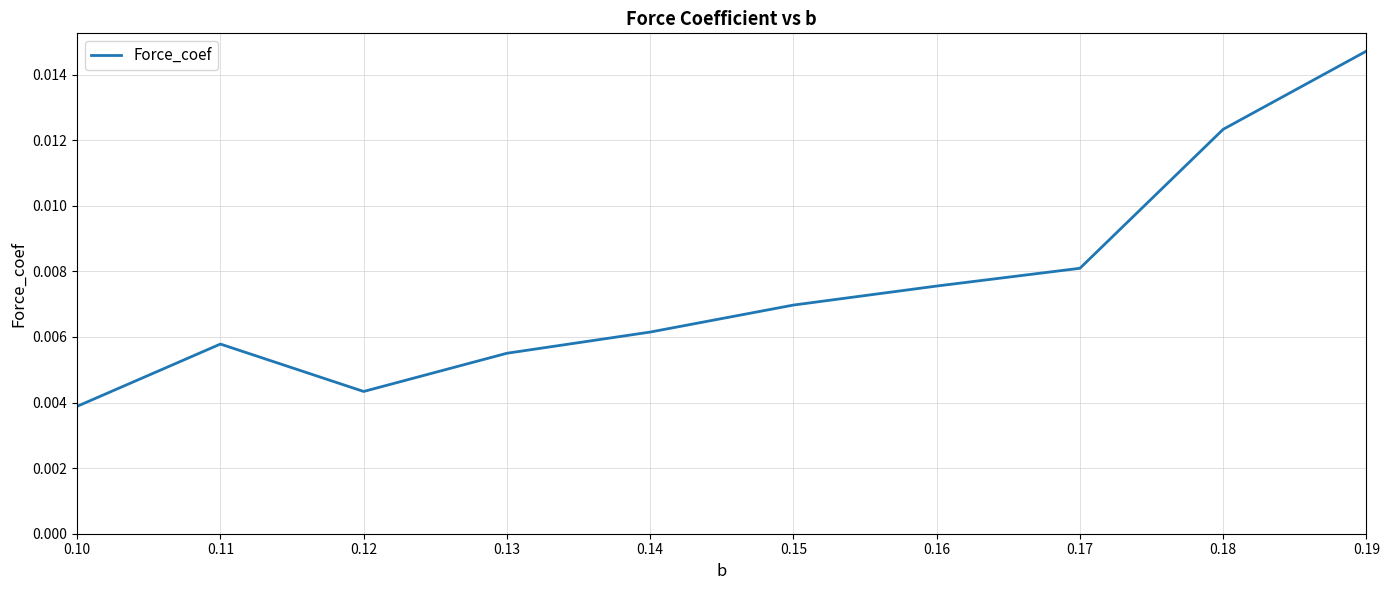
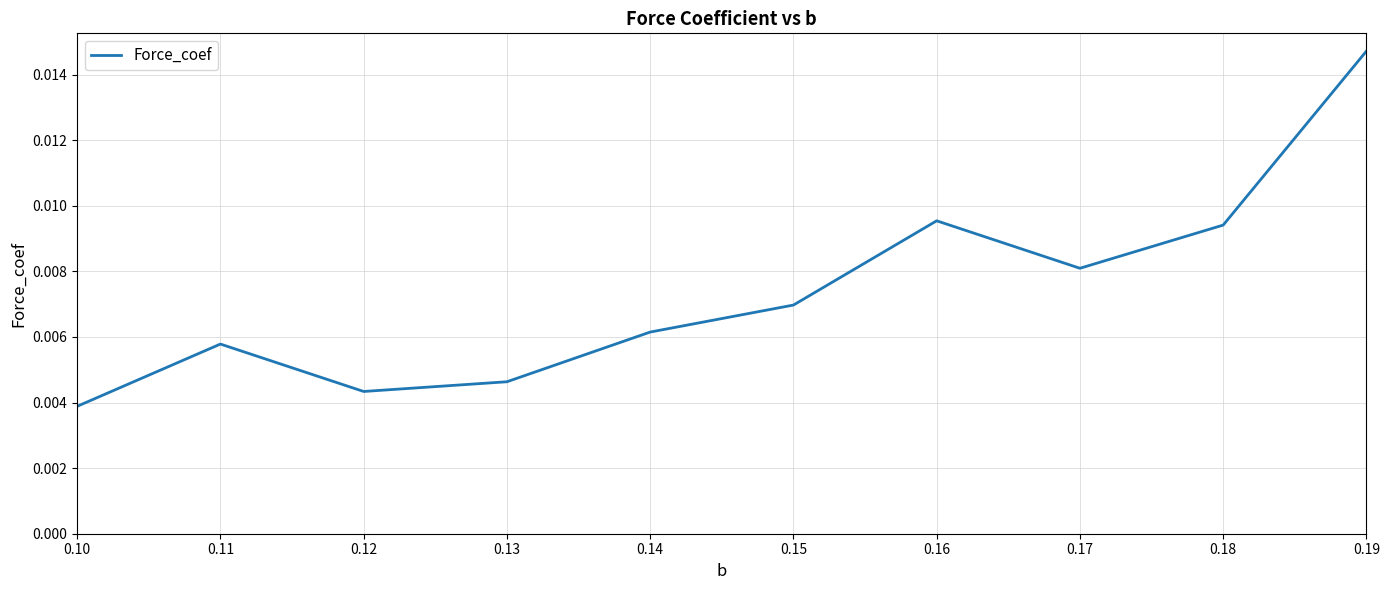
  {
    "0.10": 0.0039,
    "0.11": 0.0058,
    "0.12": 0.0043,
-   "0.13": 0.0055,
+   "0.13": 0.0046,
    "0.14": 0.0061,
    "0.15": 0.0070,
-   "0.16": 0.0076,
+   "0.16": 0.0095,
    "0.17": 0.0081,
-   "0.18": 0.0123,
+   "0.18": 0.0094,
    "0.19": 0.0147
  }
